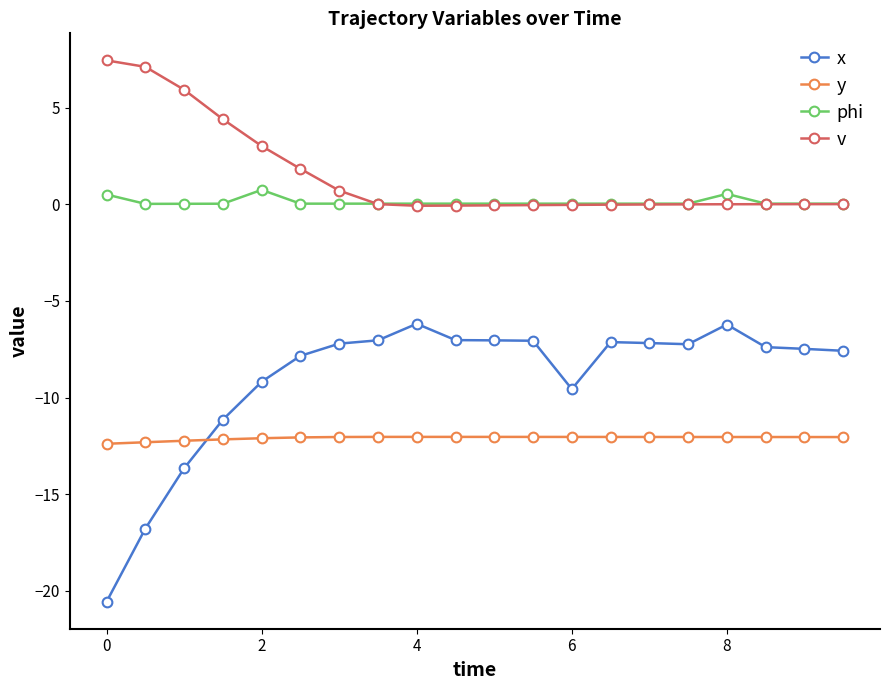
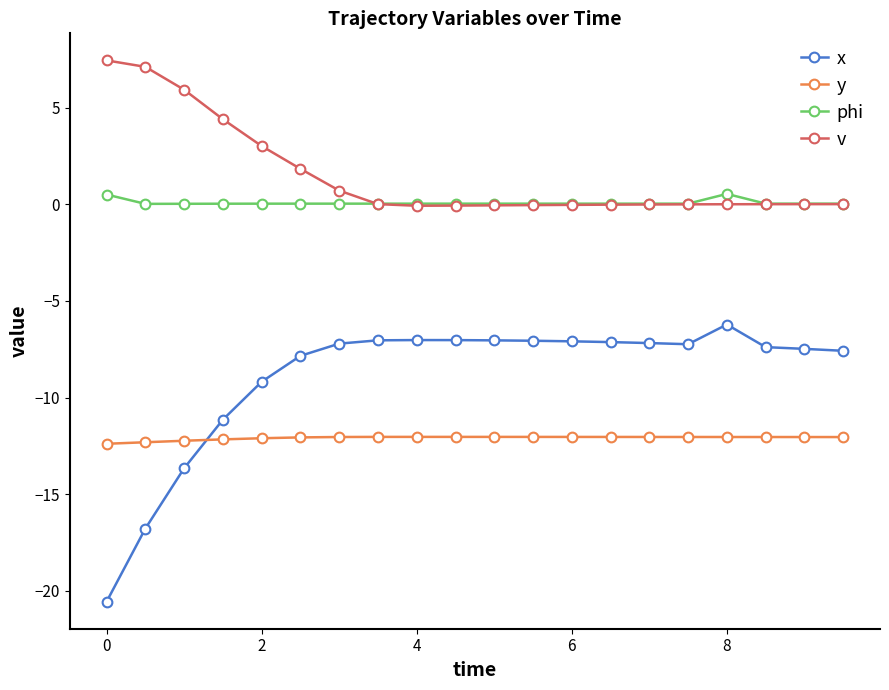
  {
    "x": {
      "0": -20.6,
      "2": -9.2,
-     "4": -6.2,
-     "6": -9.6,
+     "4": -7.0,
+     "6": -7.1,
      "8": -6.2
    },
    "phi": {
      "0": 0.5,
-     "2": 0.7,
+     "2": 0.0,
      "8": 0.5
    }
  }
